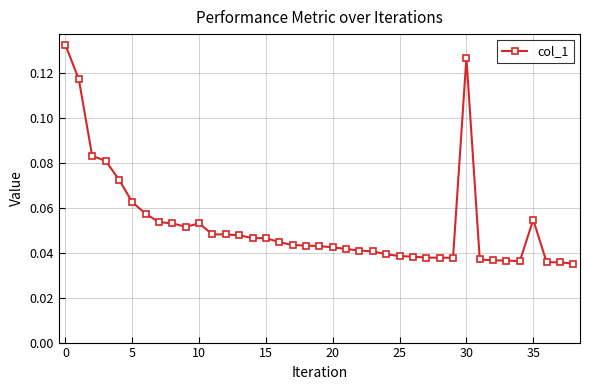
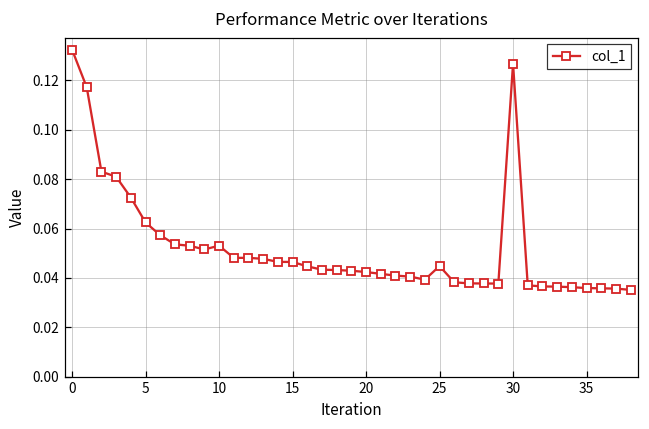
  {
    "0": 0.132,
    "5": 0.062,
    "10": 0.053,
    "15": 0.046,
    "20": 0.042,
-   "25": 0.039,
+   "25": 0.045,
    "30": 0.127,
-   "35": 0.055
+   "35": 0.036
  }
